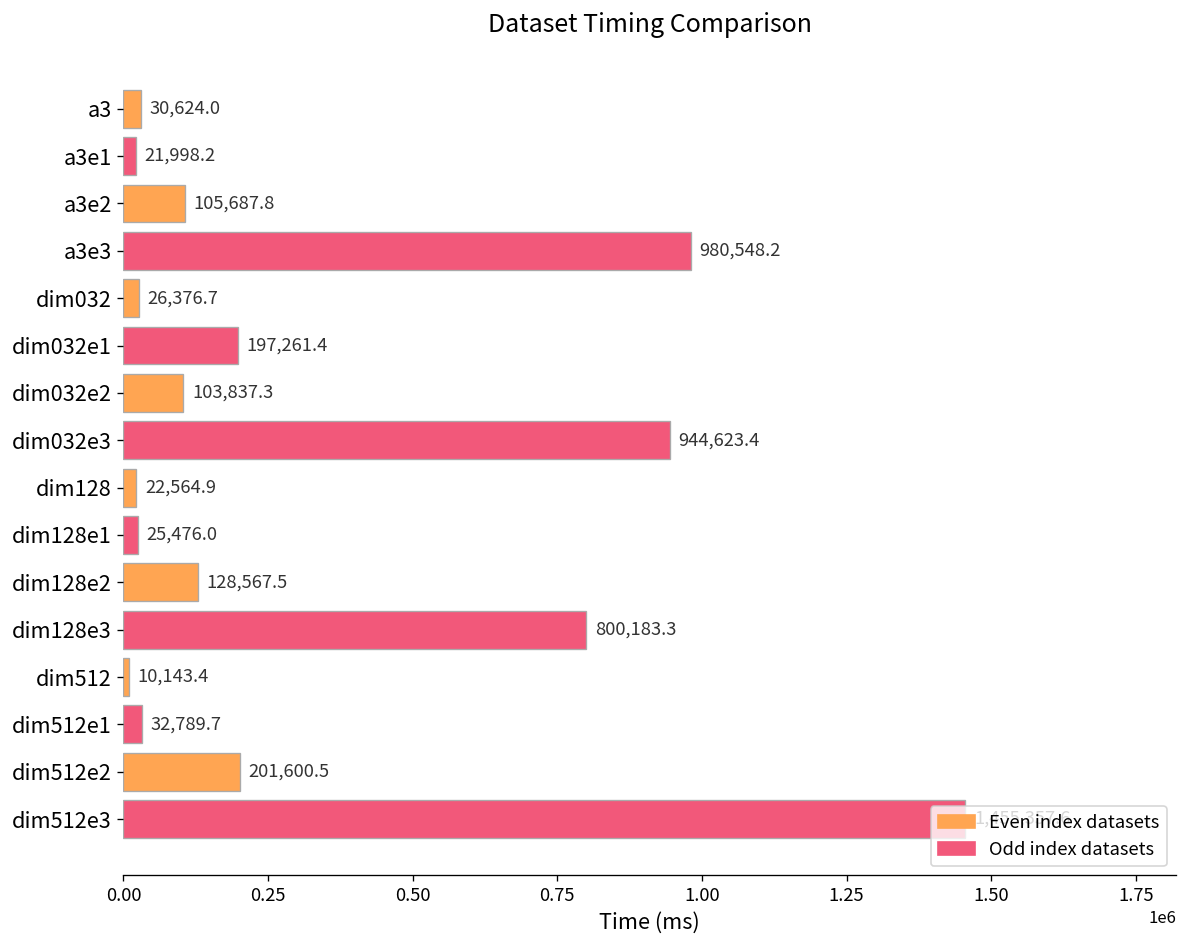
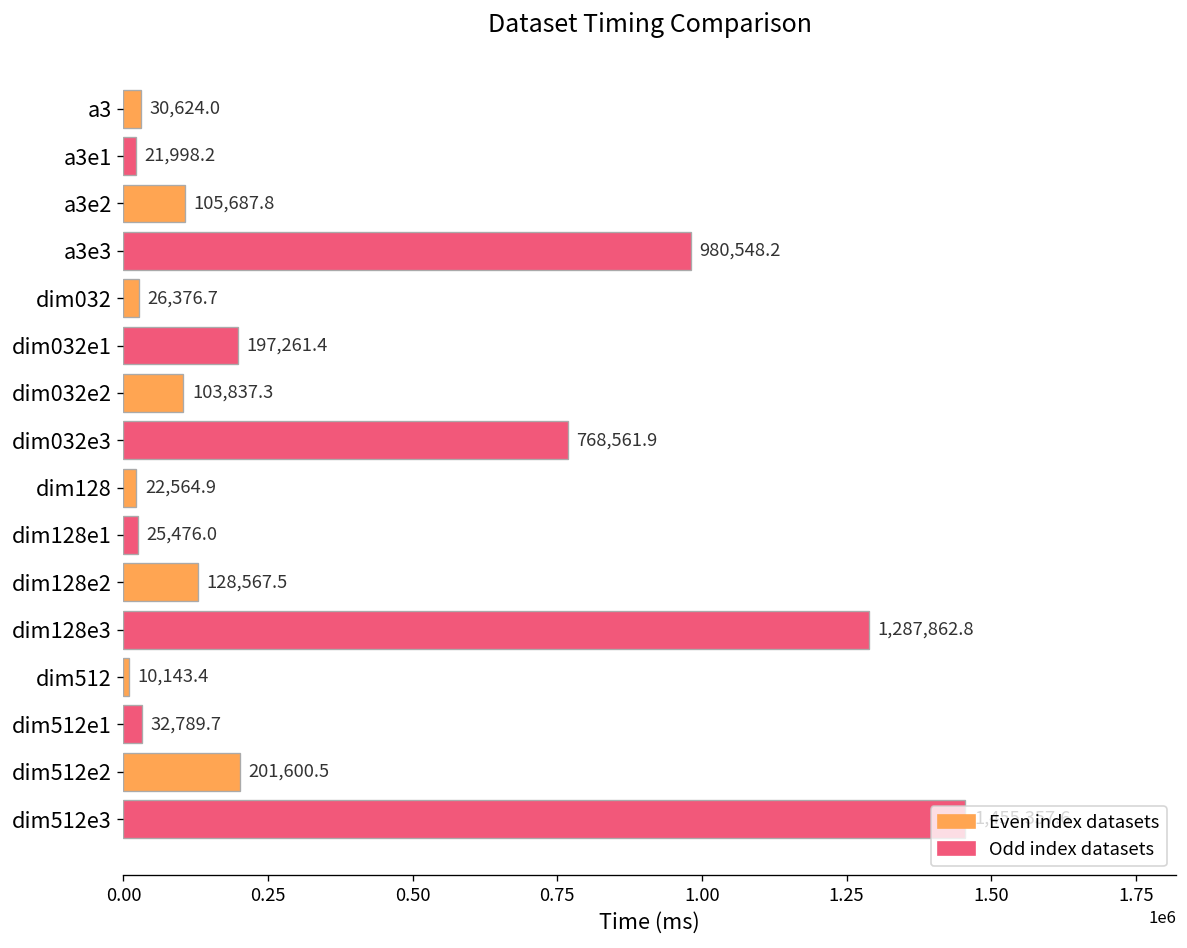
  {
    "a3": "30,624.0",
    "a3e1": "21,998.2",
    "a3e2": "105,687.8",
    "a3e3": "980,548.2",
    "dim032": "26,376.7",
    "dim032e1": "197,261.4",
    "dim032e2": "103,837.3",
-   "dim032e3": "944,623.4",
+   "dim032e3": "768,561.9",
    "dim128": "22,564.9",
    "dim128e1": "25,476.0",
    "dim128e2": "128,567.5",
-   "dim128e3": "800,183.3",
+   "dim128e3": "1,287,862.8",
    "dim512": "10,143.4",
    "dim512e1": "32,789.7",
    "dim512e2": "201,600.5"
  }
